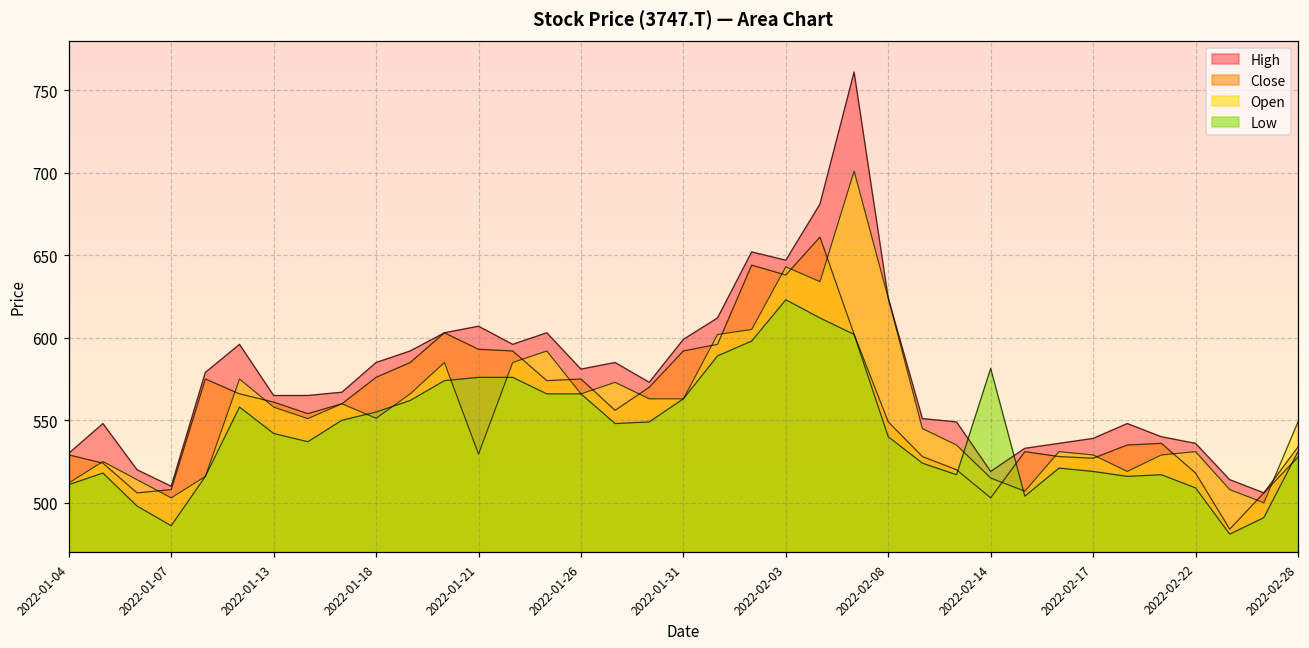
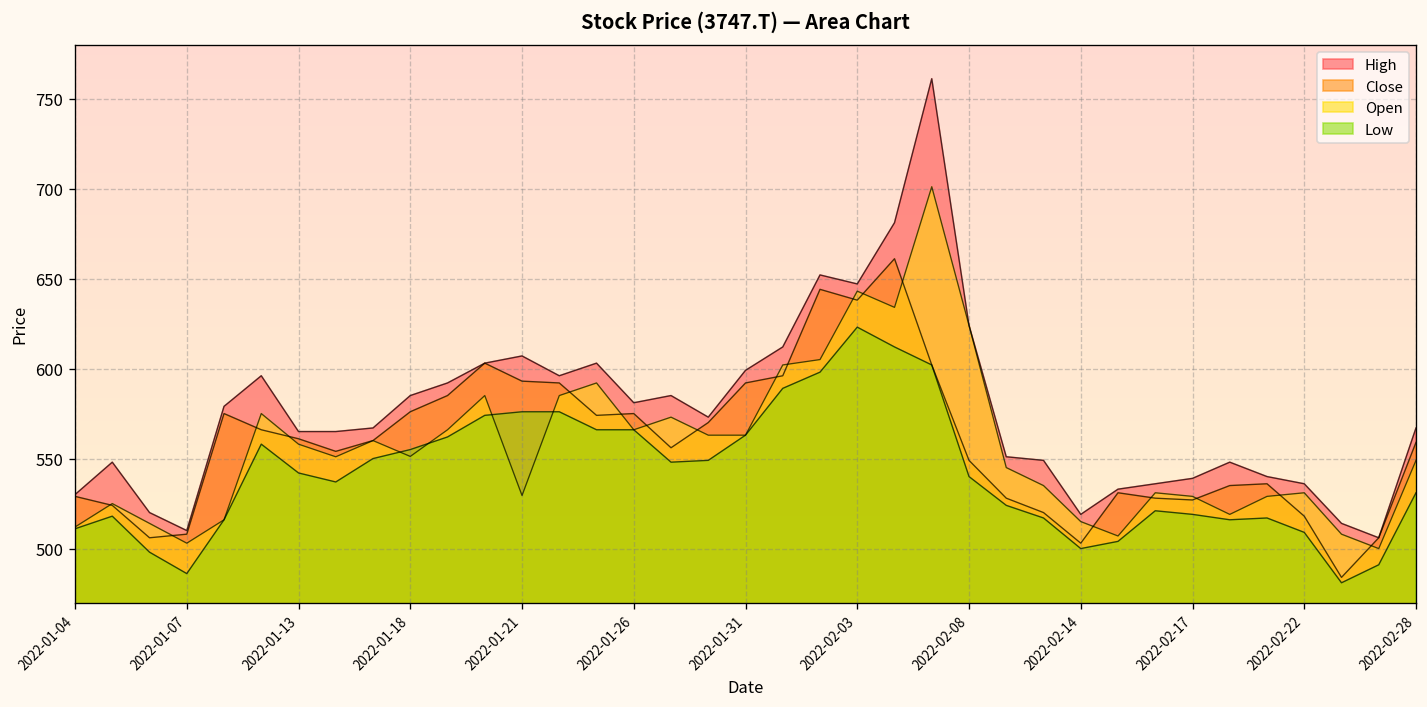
  {
    "High": {
      "2022-01-07": 510,
      "2022-01-13": 565,
      "2022-01-18": 585,
      "2022-01-21": 607,
      "2022-01-26": 581,
      "2022-01-31": 599,
      "2022-02-03": 647,
      "2022-02-14": 519,
      "2022-02-17": 539,
      "2022-02-22": 536,
-     "2022-02-28": 528
+     "2022-02-28": 567
    },
    "Close": {
      "2022-01-07": 508,
      "2022-01-13": 561,
      "2022-01-18": 576,
      "2022-01-21": 593,
      "2022-01-26": 575,
      "2022-01-31": 592,
      "2022-02-03": 638,
      "2022-02-08": 549,
      "2022-02-14": 503,
      "2022-02-17": 527,
      "2022-02-22": 518,
-     "2022-02-28": 534
+     "2022-02-28": 559
    },
    "Open": {
      "2022-01-07": 503,
      "2022-01-13": 558,
      "2022-01-18": 551,
      "2022-01-21": 530,
      "2022-02-03": 643,
      "2022-02-14": 515,
      "2022-02-17": 529,
      "2022-02-22": 531,
      "2022-02-28": 549
    },
    "Low": {
      "2022-01-07": 486,
      "2022-01-13": 542,
      "2022-01-18": 555,
      "2022-01-21": 576,
      "2022-02-03": 623,
      "2022-02-08": 540,
-     "2022-02-14": 581,
+     "2022-02-14": 500,
      "2022-02-17": 519,
      "2022-02-22": 509,
      "2022-02-28": 531
    }
  }
